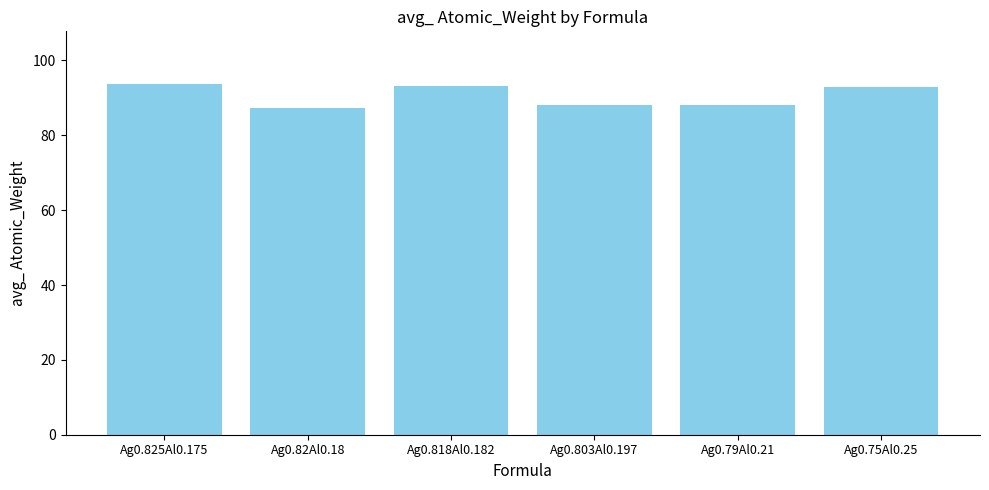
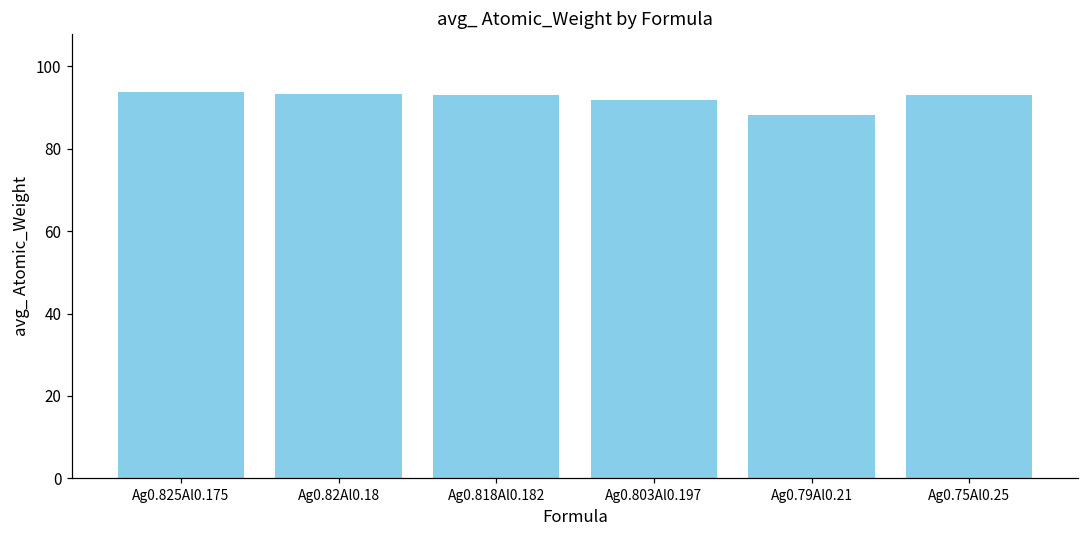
  {
    "Ag0.825Al0.175": 94,
-   "Ag0.82Al0.18": 87,
+   "Ag0.82Al0.18": 93,
    "Ag0.818Al0.182": 93,
-   "Ag0.803Al0.197": 88,
+   "Ag0.803Al0.197": 92,
    "Ag0.79Al0.21": 88,
    "Ag0.75Al0.25": 93
  }
